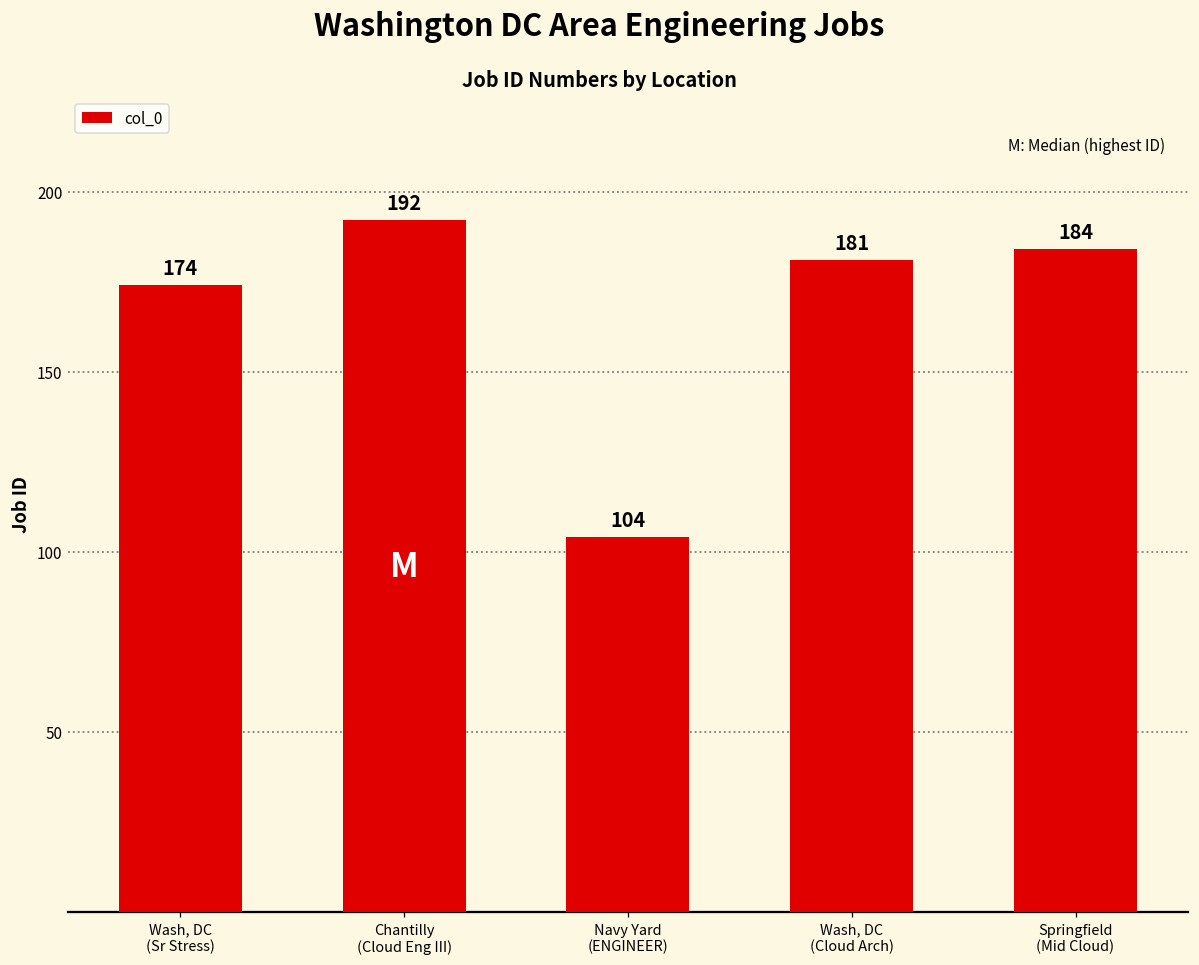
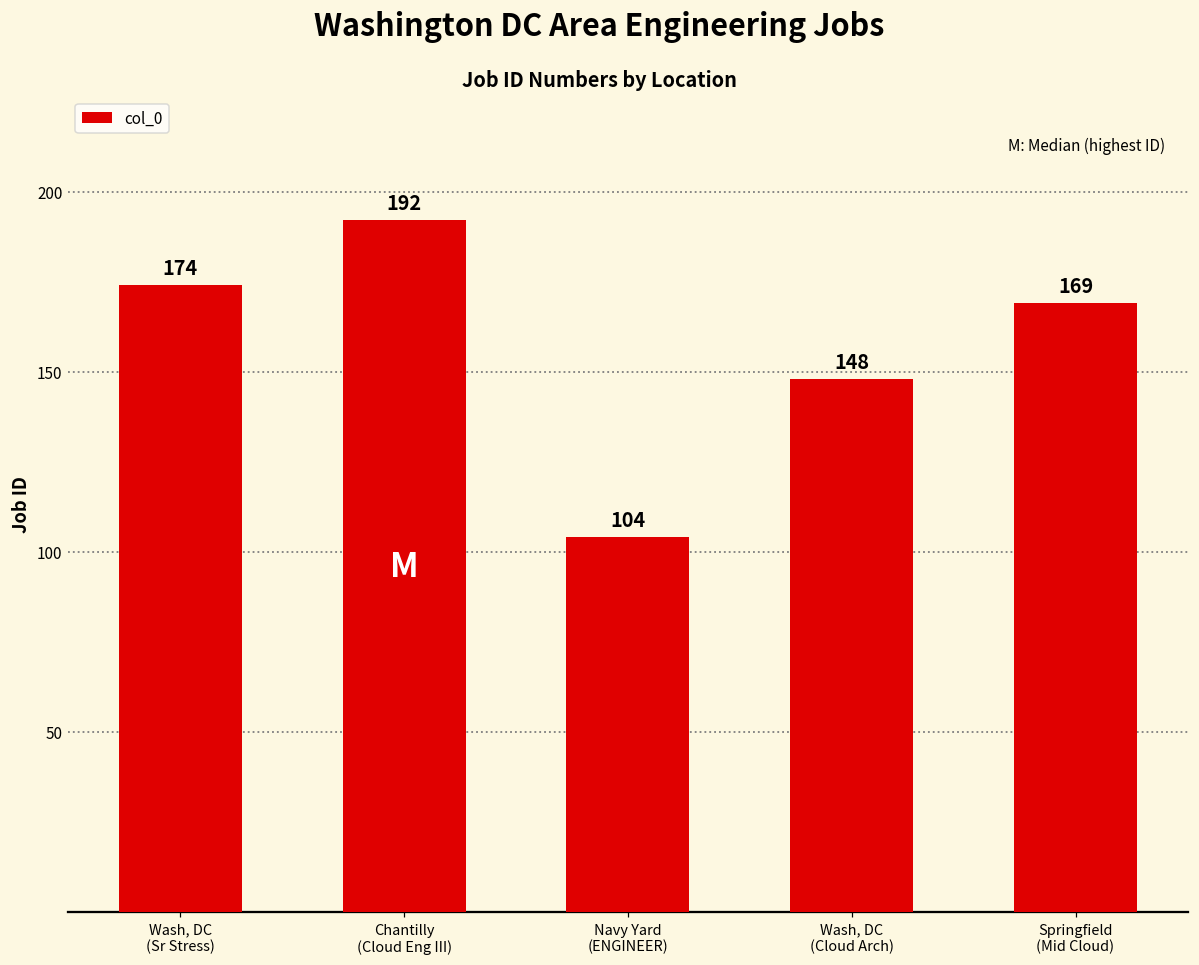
  {
    "Wash, DC (Sr Stress)": 174,
    "Chantilly (Cloud Eng III)": 192,
    "Navy Yard (ENGINEER)": 104,
-   "Wash, DC (Cloud Arch)": 181,
-   "Springfield (Mid Cloud)": 184
+   "Wash, DC (Cloud Arch)": 148,
+   "Springfield (Mid Cloud)": 169
  }
